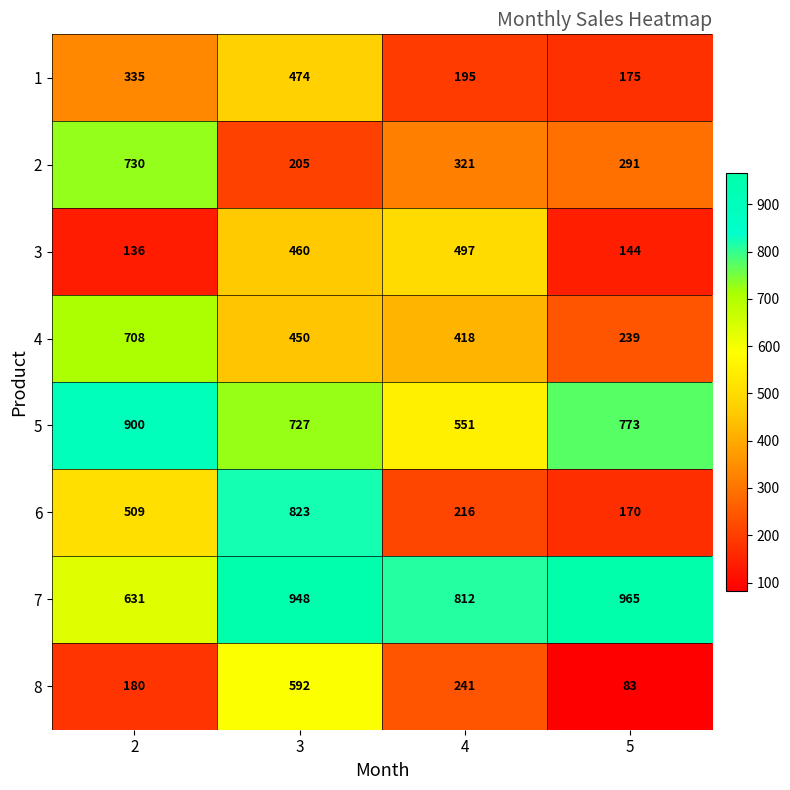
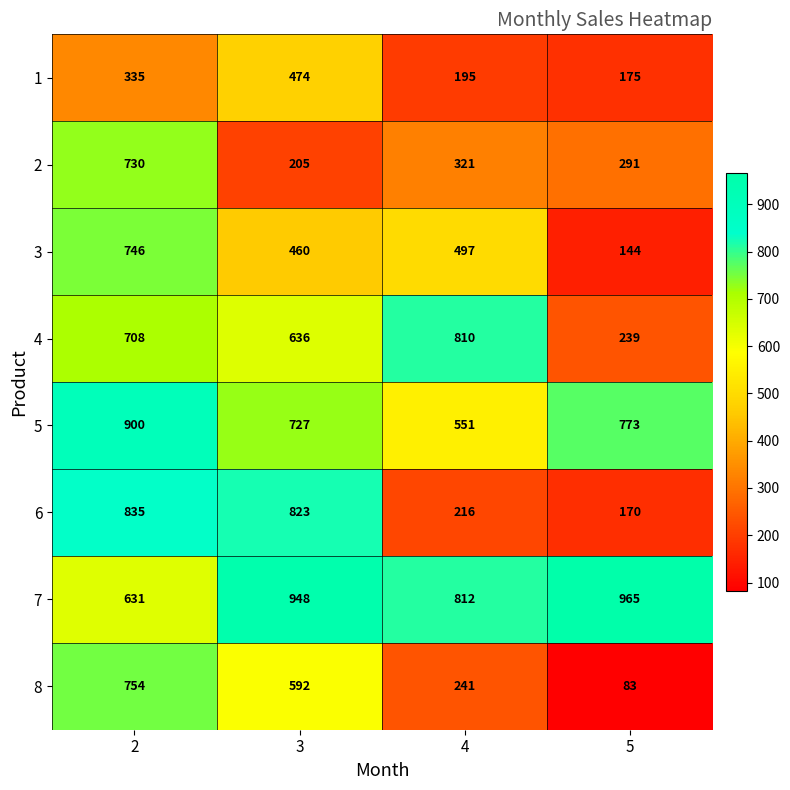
  {
    "1": {
      "2": 335,
      "3": 474,
      "4": 195,
      "5": 175
    },
    "2": {
      "2": 730,
      "3": 205,
      "4": 321,
      "5": 291
    },
    "3": {
-     "2": 136,
+     "2": 746,
      "3": 460,
      "4": 497,
      "5": 144
    },
    "4": {
      "2": 708,
-     "3": 450,
-     "4": 418,
+     "3": 636,
+     "4": 810,
      "5": 239
    },
    "5": {
      "2": 900,
      "3": 727,
      "4": 551,
      "5": 773
    },
    "6": {
-     "2": 509,
+     "2": 835,
      "3": 823,
      "4": 216,
      "5": 170
    },
    "7": {
      "2": 631,
      "3": 948,
      "4": 812,
      "5": 965
    },
    "8": {
-     "2": 180,
+     "2": 754,
      "3": 592,
      "4": 241,
      "5": 83
    }
  }
